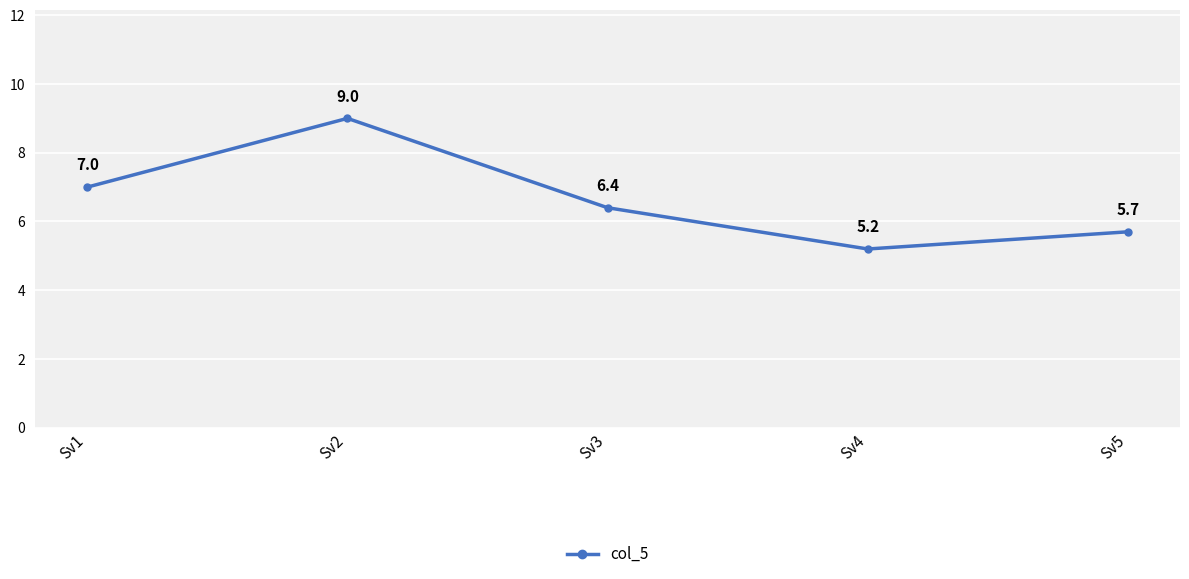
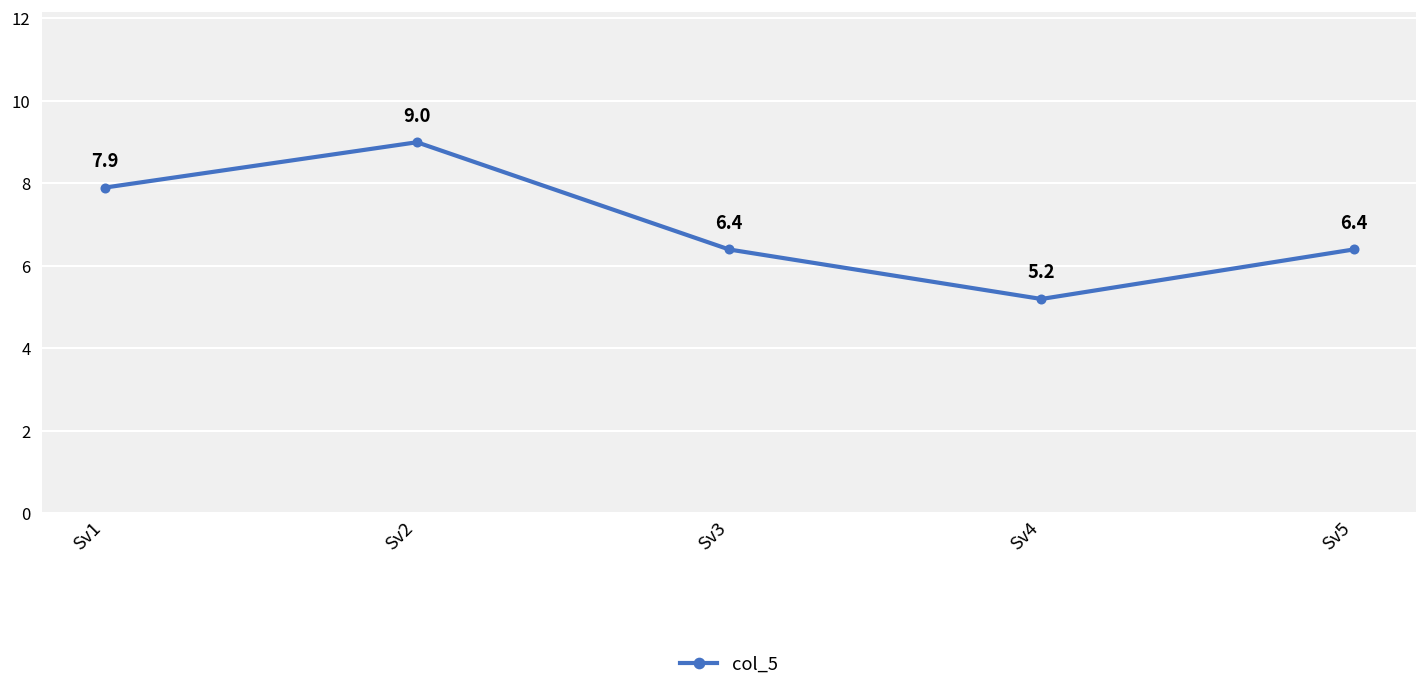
  {
-   "Sv1": 7.0,
+   "Sv1": 7.9,
    "Sv2": 9.0,
    "Sv3": 6.4,
    "Sv4": 5.2,
-   "Sv5": 5.7
+   "Sv5": 6.4
  }
